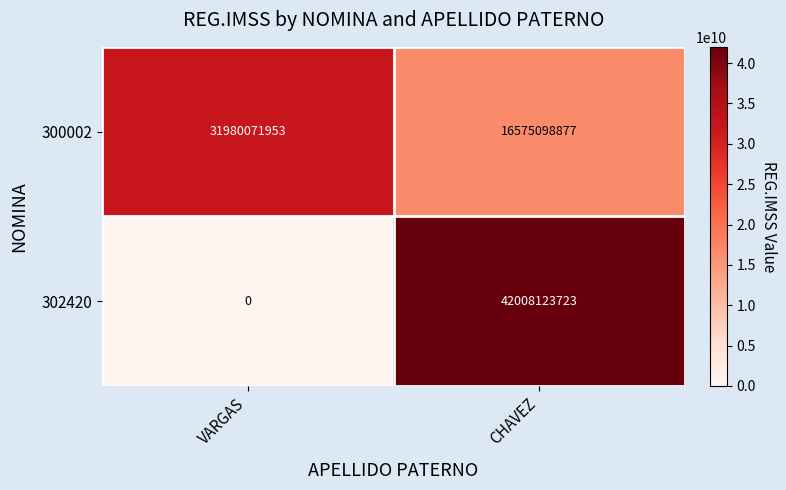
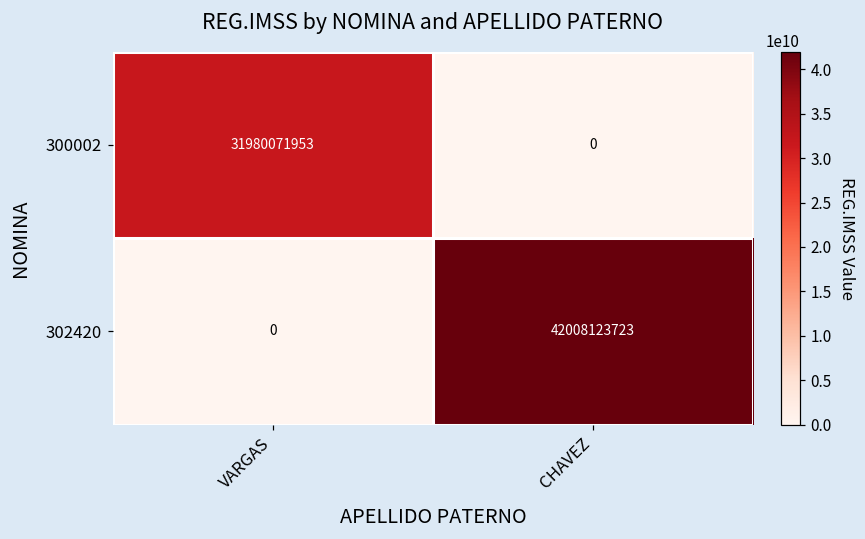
  {
    "300002": {
      "VARGAS": 31980071953,
-     "CHAVEZ": 16575098877
+     "CHAVEZ": 0
    },
    "302420": {
      "VARGAS": 0,
      "CHAVEZ": 42008123723
    }
  }
